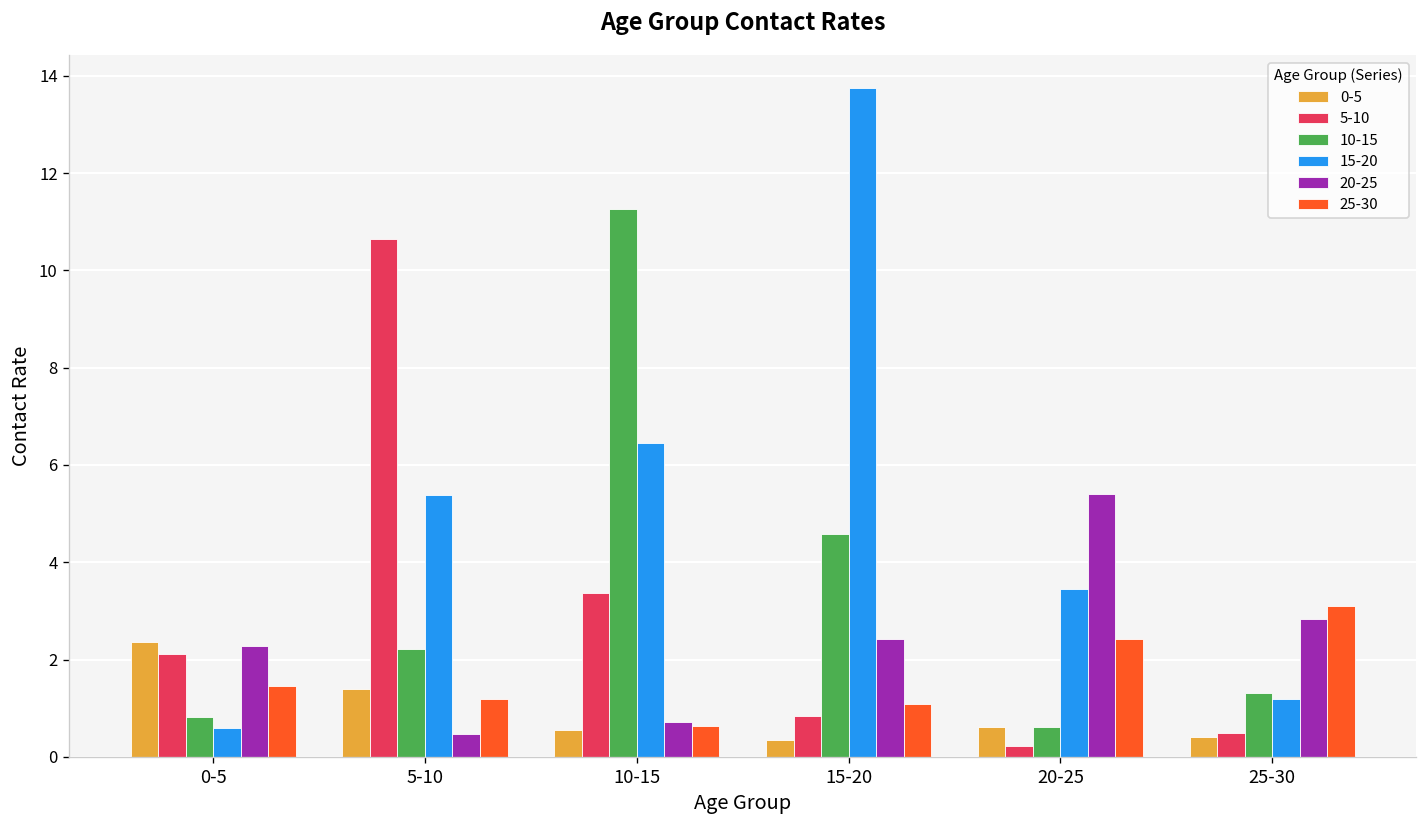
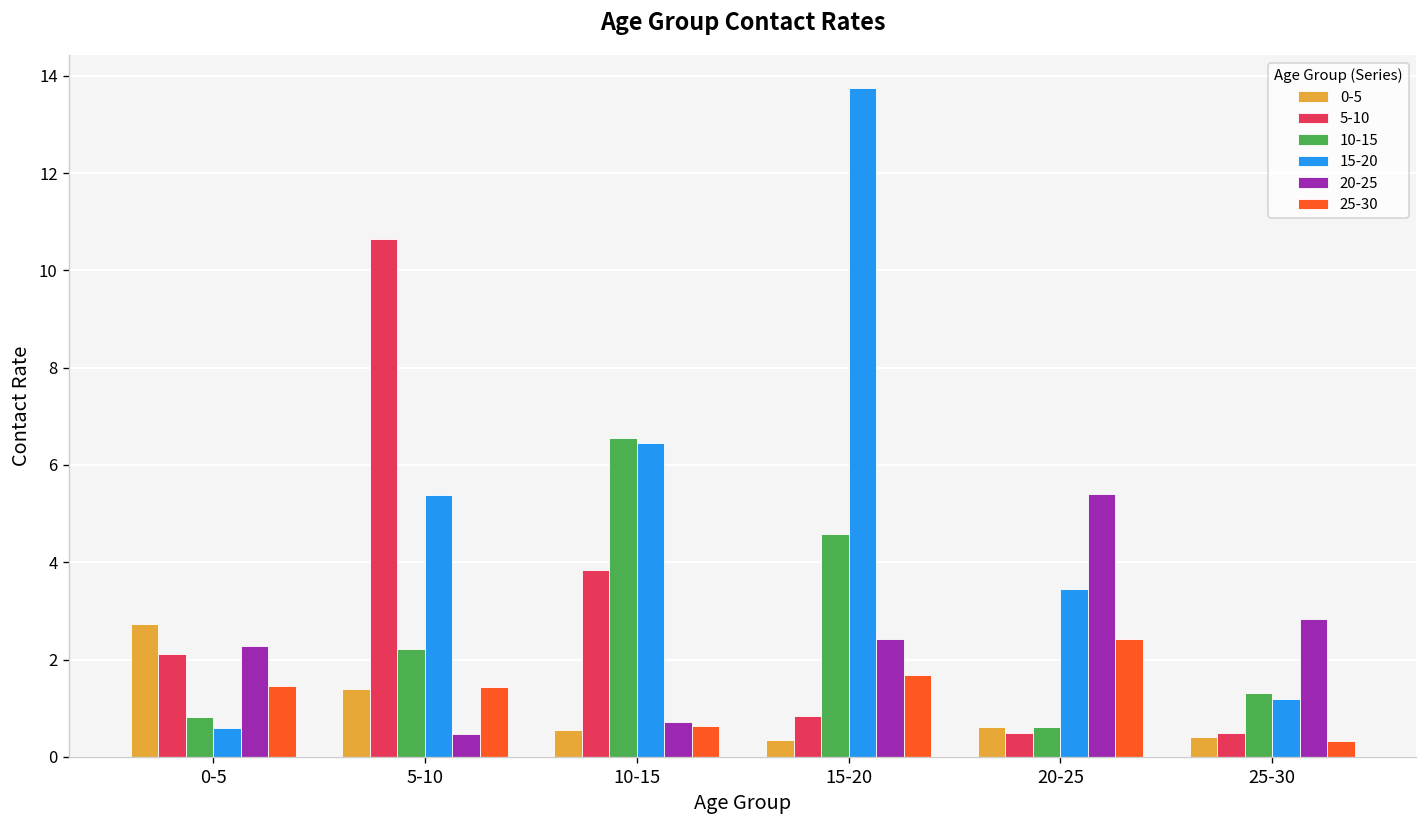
  {
    "0-5": {
-     "0-5": 2.4,
+     "0-5": 2.7,
      "5-10": 1.4,
      "10-15": 0.5,
      "15-20": 0.3,
      "20-25": 0.6,
      "25-30": 0.4
    },
    "5-10": {
      "0-5": 2.1,
      "5-10": 10.6,
-     "10-15": 3.4,
+     "10-15": 3.8,
      "15-20": 0.8,
-     "20-25": 0.2,
+     "20-25": 0.5,
      "25-30": 0.5
    },
    "10-15": {
      "0-5": 0.8,
      "5-10": 2.2,
-     "10-15": 11.3,
+     "10-15": 6.6,
      "15-20": 4.6,
      "20-25": 0.6,
      "25-30": 1.3
    },
    "15-20": {
      "0-5": 0.6,
      "5-10": 5.4,
      "10-15": 6.4,
      "15-20": 13.7,
      "20-25": 3.4,
      "25-30": 1.2
    },
    "20-25": {
      "0-5": 2.3,
      "5-10": 0.5,
      "10-15": 0.7,
      "15-20": 2.4,
      "20-25": 5.4,
      "25-30": 2.8
    },
    "25-30": {
      "0-5": 1.5,
-     "5-10": 1.2,
+     "5-10": 1.4,
      "10-15": 0.6,
-     "15-20": 1.1,
+     "15-20": 1.7,
      "20-25": 2.4,
-     "25-30": 3.1
+     "25-30": 0.3
    }
  }
